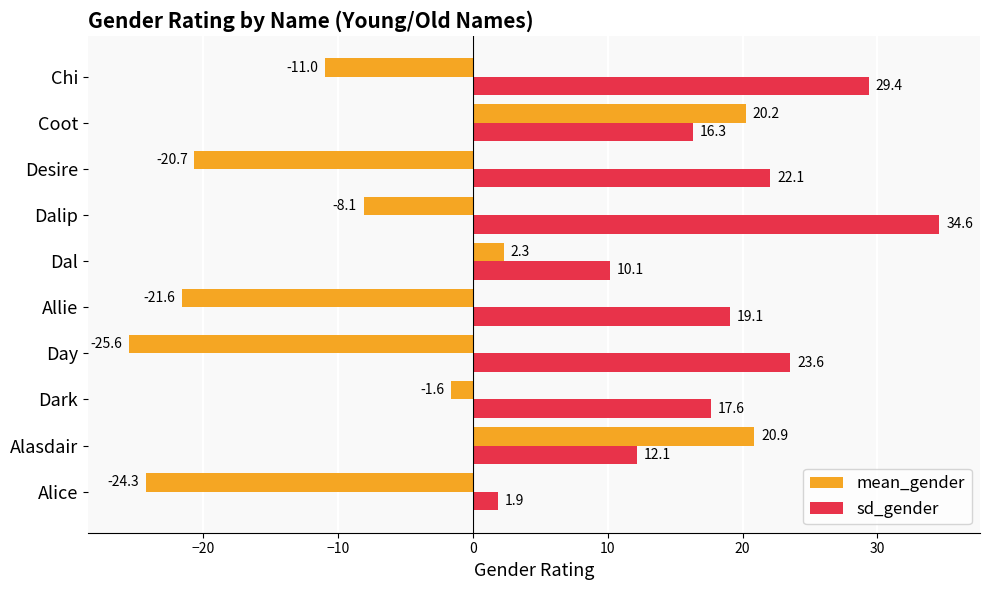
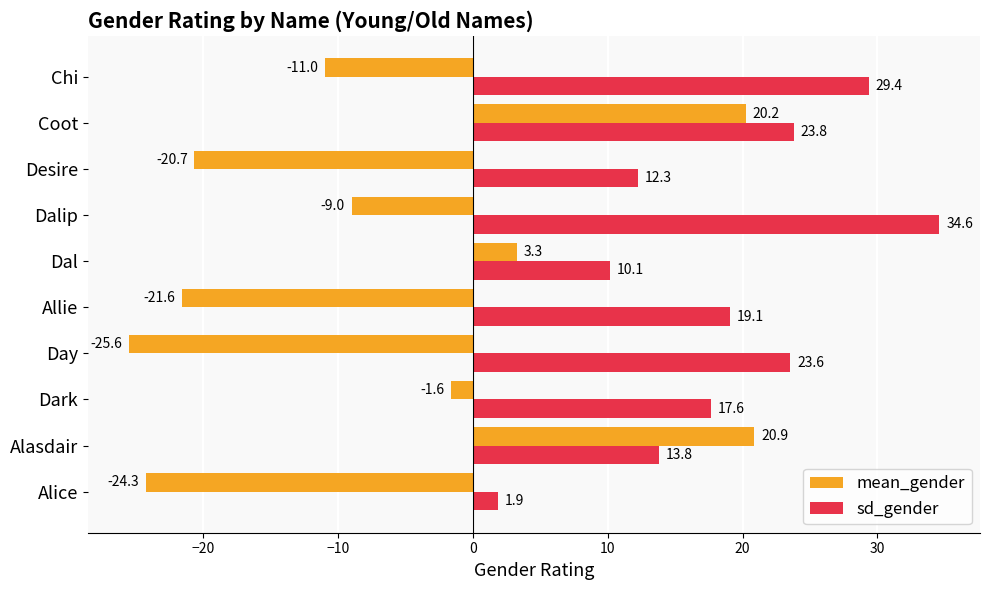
  {
    "mean_gender": {
      "Chi": -11.0,
      "Coot": 20.2,
      "Desire": -20.7,
-     "Dalip": -8.1,
-     "Dal": 2.3,
+     "Dalip": -9.0,
+     "Dal": 3.3,
      "Allie": -21.6,
      "Day": -25.6,
      "Dark": -1.6,
      "Alasdair": 20.9,
      "Alice": -24.3
    },
    "sd_gender": {
      "Chi": 29.4,
-     "Coot": 16.3,
-     "Desire": 22.1,
+     "Coot": 23.8,
+     "Desire": 12.3,
      "Dalip": 34.6,
      "Dal": 10.1,
      "Allie": 19.1,
      "Day": 23.6,
      "Dark": 17.6,
-     "Alasdair": 12.1,
+     "Alasdair": 13.8,
      "Alice": 1.9
    }
  }
